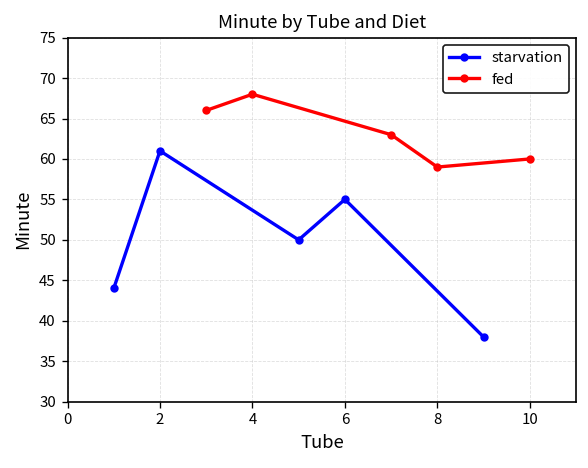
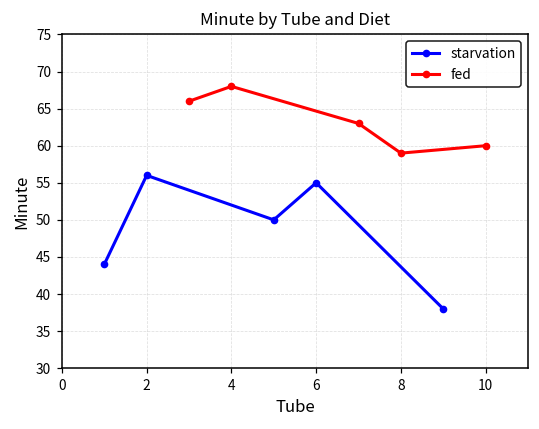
  {
    "starvation": {
-     "2": 61,
+     "2": 56,
      "6": 55
    },
    "fed": {
      "4": 68,
      "8": 59,
      "10": 60
    }
  }
